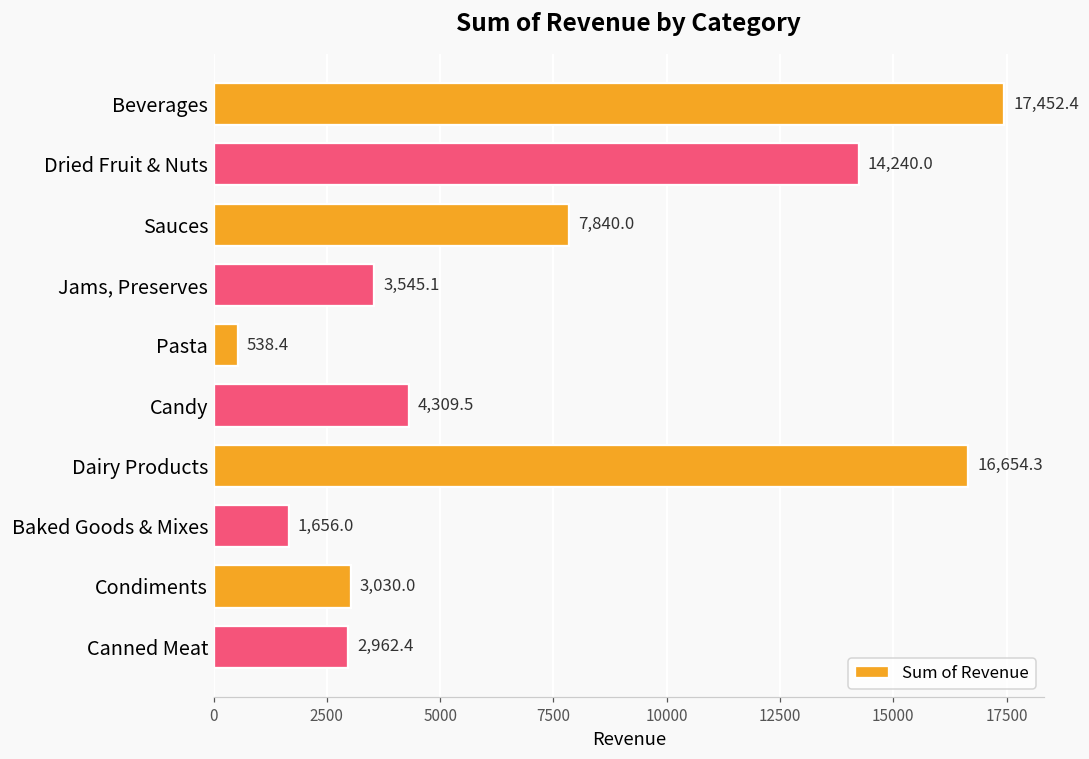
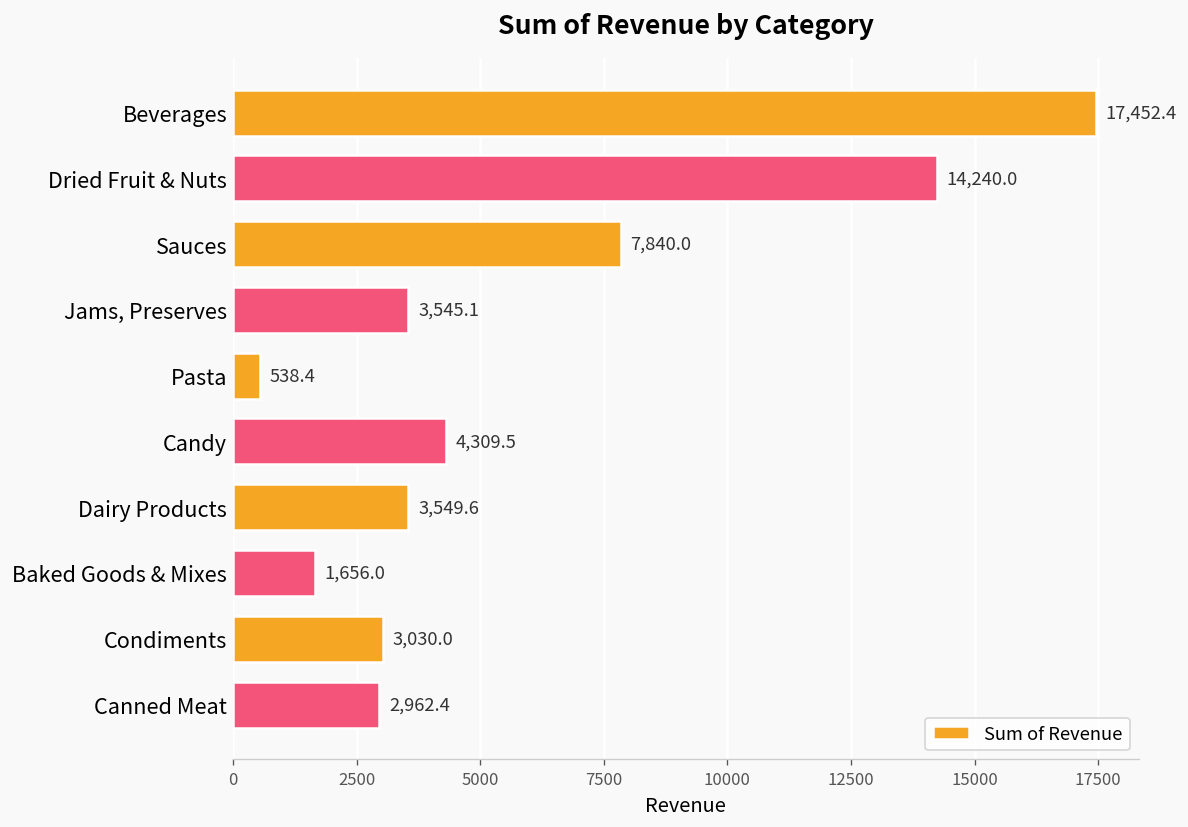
  {
    "Beverages": "17,452.4",
    "Dried Fruit & Nuts": "14,240.0",
    "Sauces": "7,840.0",
    "Jams, Preserves": "3,545.1",
    "Pasta": "538.4",
    "Candy": "4,309.5",
-   "Dairy Products": "16,654.3",
+   "Dairy Products": "3,549.6",
    "Baked Goods & Mixes": "1,656.0",
    "Condiments": "3,030.0",
    "Canned Meat": "2,962.4"
  }
